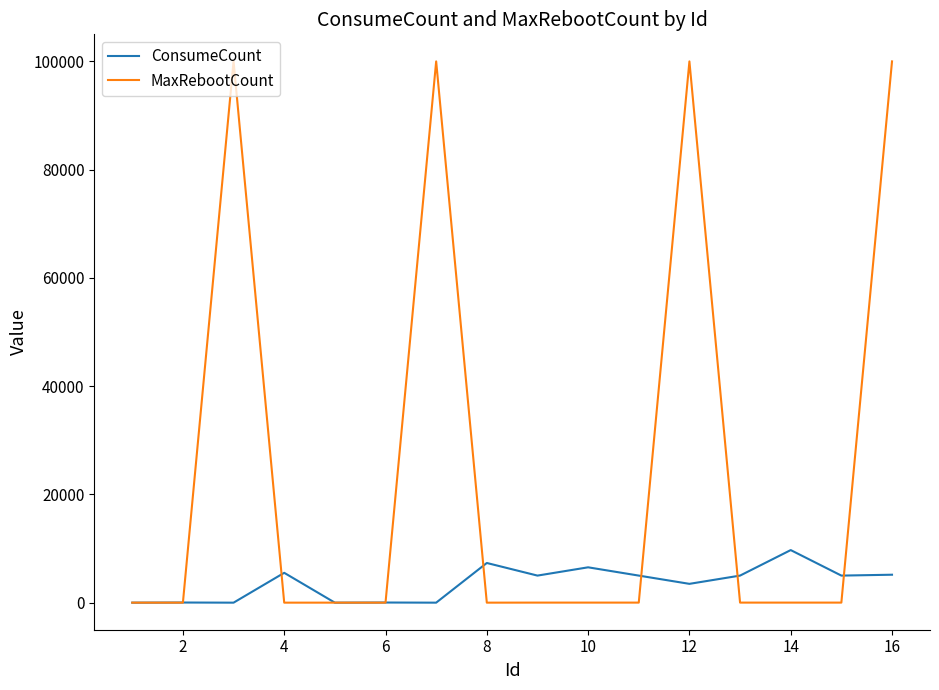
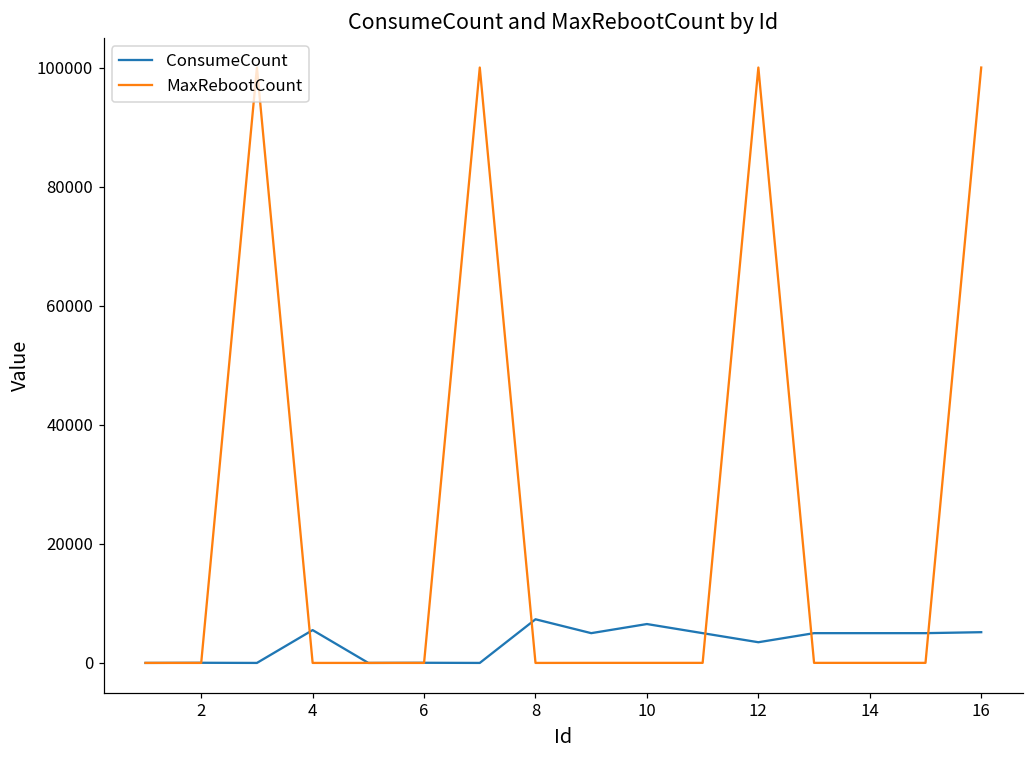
  {
    "ConsumeCount": {
      "4": 6000,
      "8": 7000,
      "10": 7000,
      "12": 3000,
-     "14": 10000,
+     "14": 5000,
      "16": 5000
    },
    "MaxRebootCount": {
      "4": 0,
      "8": 0,
      "10": 0,
      "12": 100000,
      "14": 0,
      "16": 100000
    }
  }
